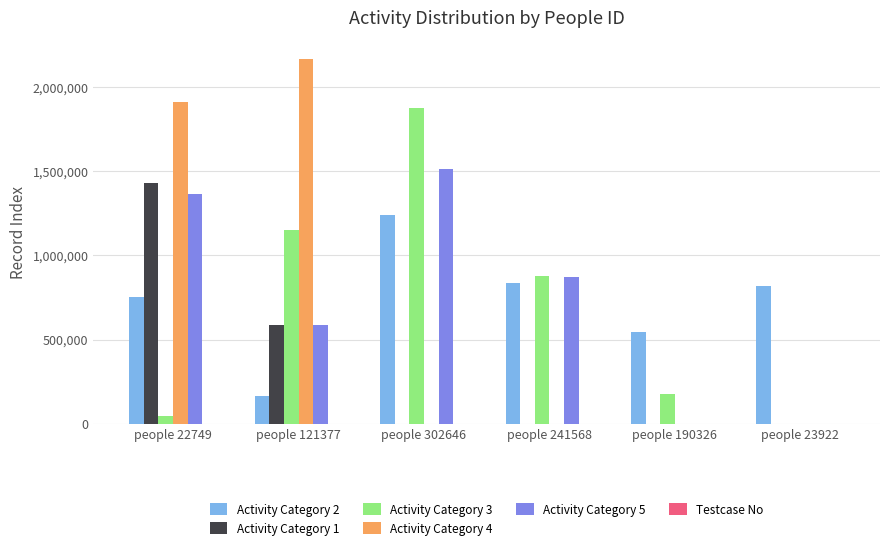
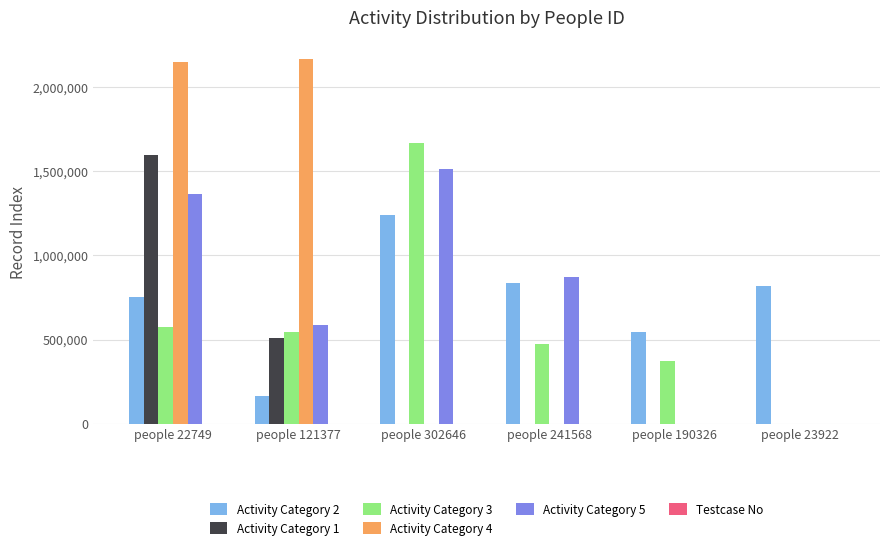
  {
    "Activity Category 1": {
-     "people 22749": "1,430,000",
-     "people 121377": "590,000",
+     "people 22749": "1,590,000",
+     "people 121377": "510,000",
      "people 302646": "0",
      "people 241568": "0",
      "people 190326": "0",
      "people 23922": "0"
    },
    "Activity Category 3": {
-     "people 22749": "40,000",
-     "people 121377": "1,150,000",
-     "people 302646": "1,870,000",
-     "people 241568": "880,000",
-     "people 190326": "180,000",
+     "people 22749": "570,000",
+     "people 121377": "540,000",
+     "people 302646": "1,670,000",
+     "people 241568": "470,000",
+     "people 190326": "380,000",
      "people 23922": "0"
    },
    "Activity Category 4": {
-     "people 22749": "1,910,000",
+     "people 22749": "2,150,000",
      "people 121377": "2,170,000",
      "people 302646": "0",
      "people 241568": "0",
      "people 190326": "0",
      "people 23922": "0"
    },
    "Testcase No": {
      "people 302646": "0",
      "people 23922": "0"
    }
  }
